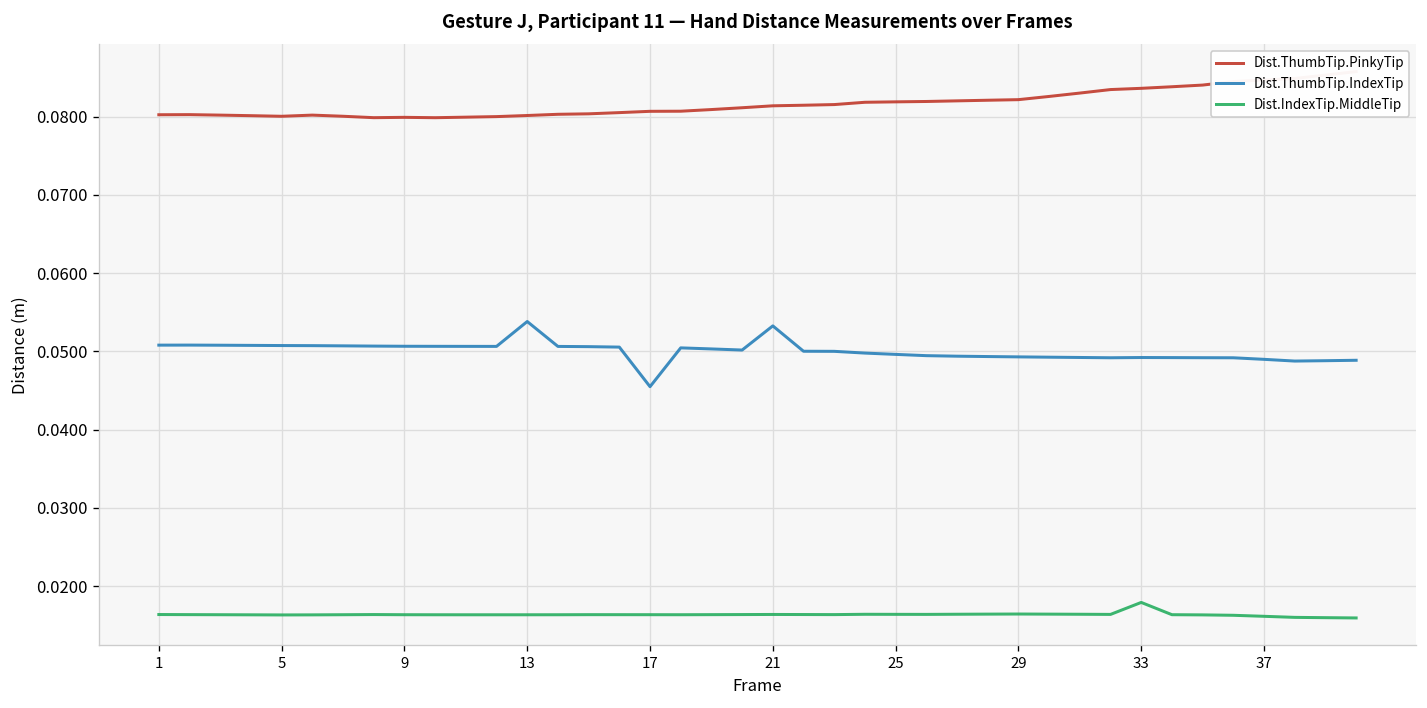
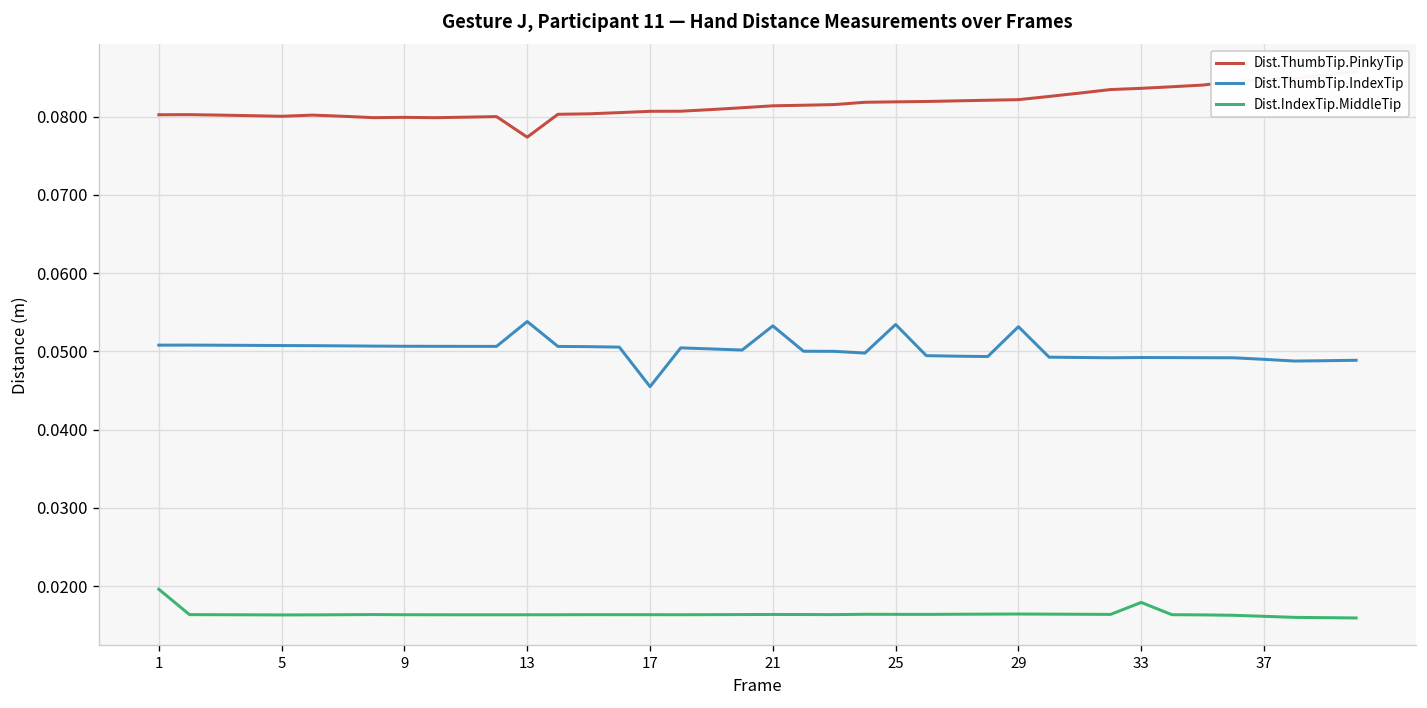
  {
    "Dist.ThumbTip.PinkyTip": {
      "1": 0.080,
      "5": 0.080,
      "9": 0.080,
-     "13": 0.080,
+     "13": 0.077,
      "17": 0.081,
      "21": 0.081,
      "25": 0.082,
      "29": 0.082,
      "33": 0.084
    },
    "Dist.ThumbTip.IndexTip": {
      "1": 0.051,
      "5": 0.051,
      "9": 0.051,
      "13": 0.054,
      "17": 0.045,
      "21": 0.053,
-     "25": 0.050,
-     "29": 0.049,
+     "25": 0.053,
+     "29": 0.053,
      "33": 0.049,
      "37": 0.049
    },
    "Dist.IndexTip.MiddleTip": {
-     "1": 0.016,
+     "1": 0.020,
      "5": 0.016,
      "9": 0.016,
      "13": 0.016,
      "17": 0.016,
      "21": 0.016,
      "25": 0.016,
      "29": 0.016,
      "33": 0.018,
      "37": 0.016
    }
  }
